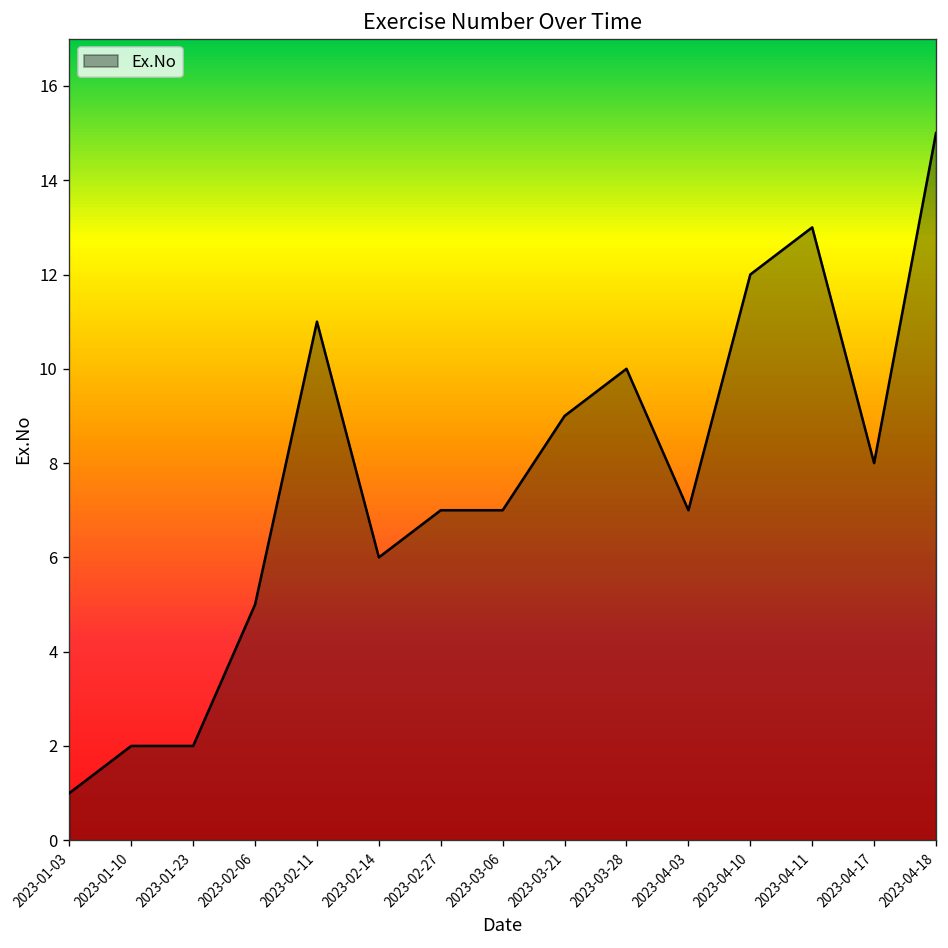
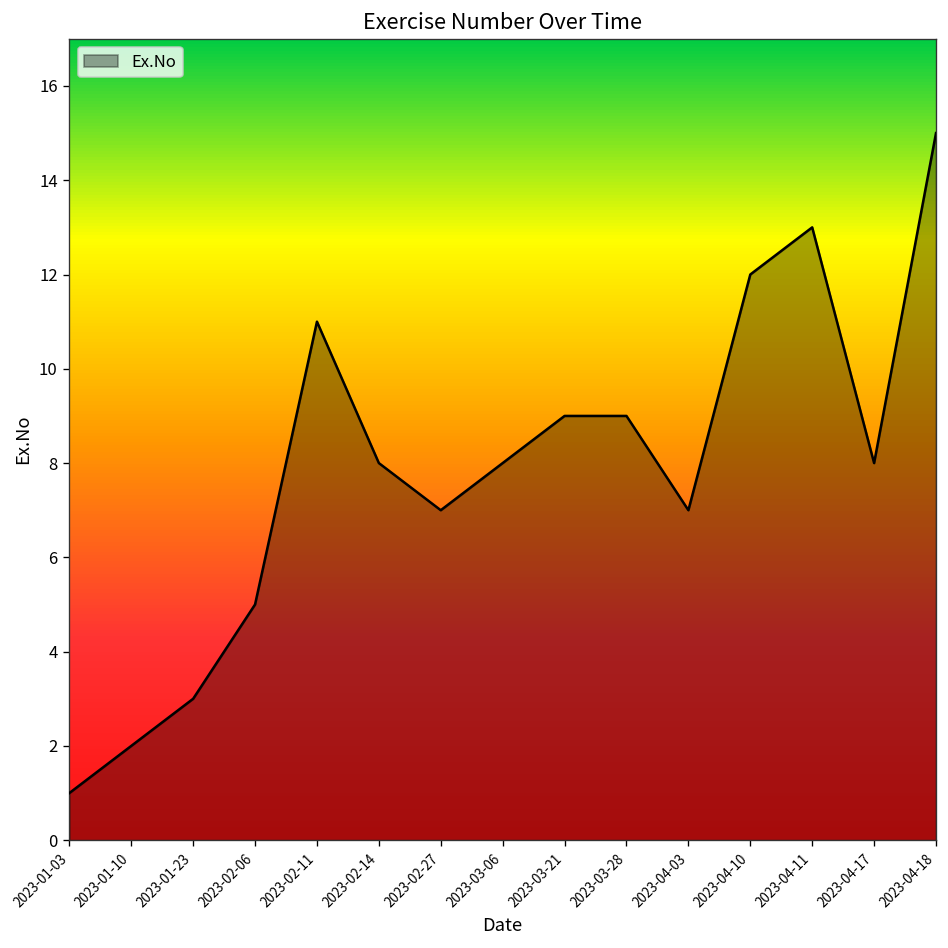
  {
    "2023-01-03": 1,
    "2023-01-10": 2,
-   "2023-01-23": 2,
+   "2023-01-23": 3,
    "2023-02-06": 5,
    "2023-02-11": 11,
-   "2023-02-14": 6,
+   "2023-02-14": 8,
    "2023-02-27": 7,
-   "2023-03-06": 7,
+   "2023-03-06": 8,
    "2023-03-21": 9,
-   "2023-03-28": 10,
+   "2023-03-28": 9,
    "2023-04-03": 7,
    "2023-04-10": 12,
    "2023-04-11": 13,
    "2023-04-17": 8,
    "2023-04-18": 15
  }
